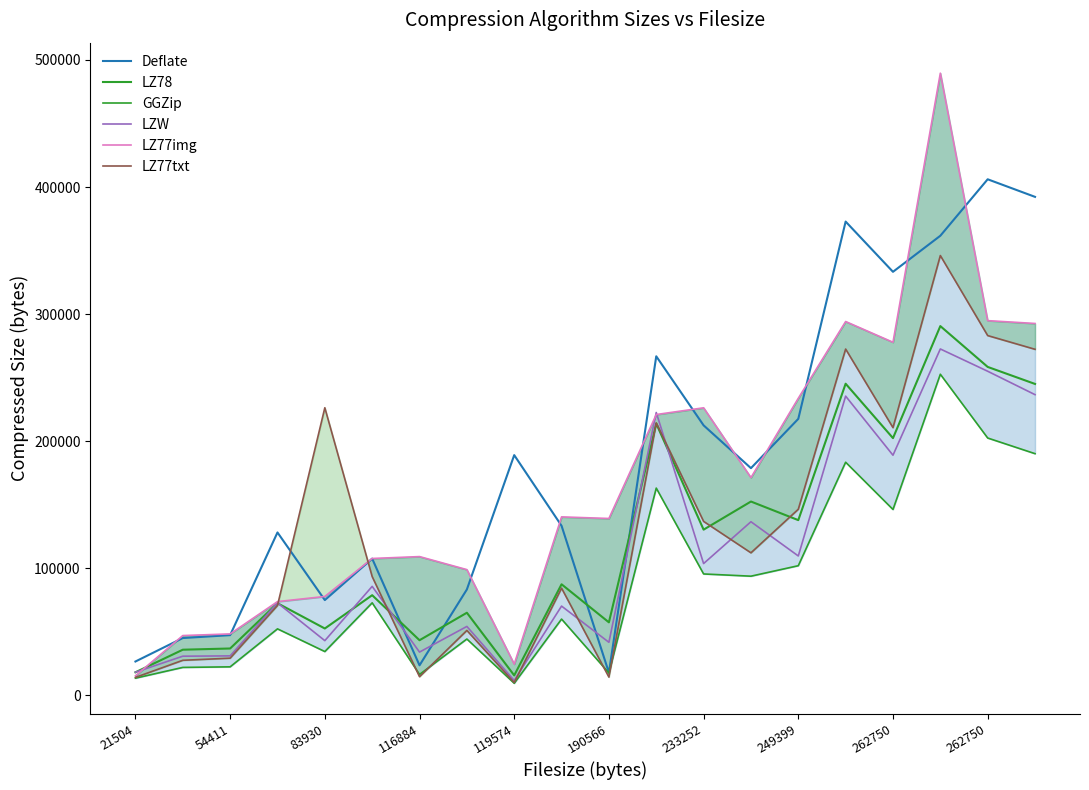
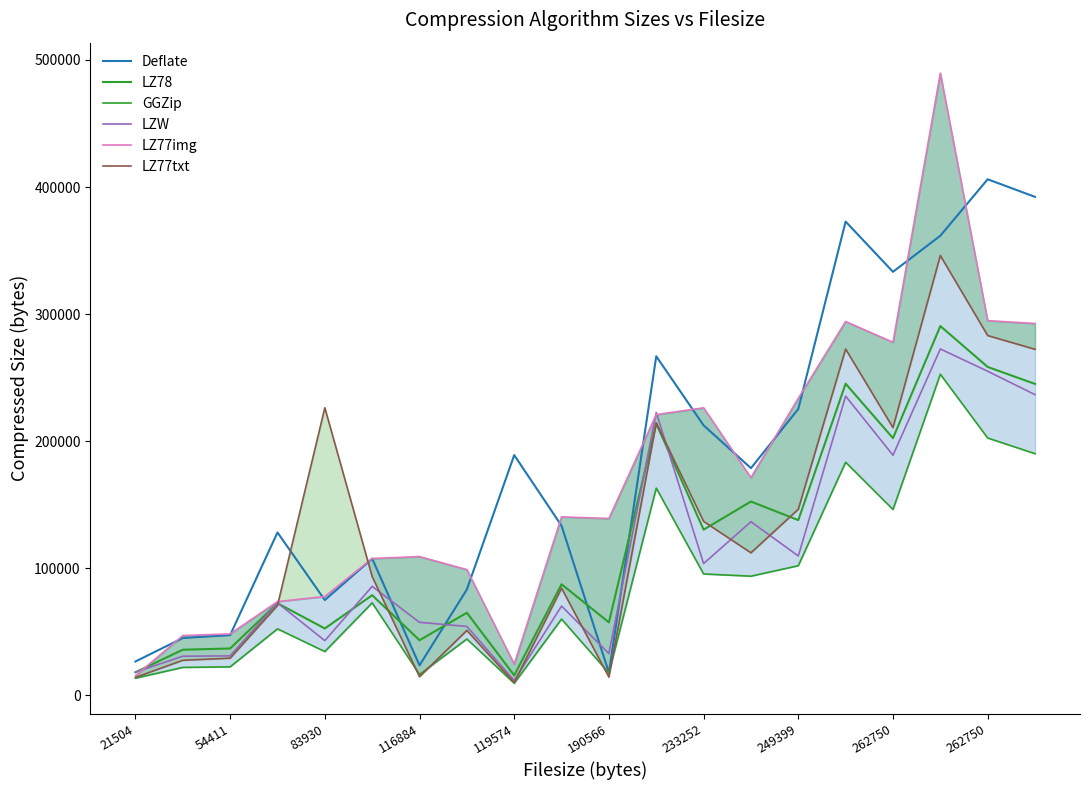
  {
    "Deflate": {
      "21504": 27000,
      "83930": 75000,
      "116884": 24000,
      "119574": 189000,
      "233252": 212000,
-     "249399": 218000
+     "249399": 225000
    },
    "LZW": {
      "83930": 43000,
-     "116884": 34000,
-     "190566": 42000,
+     "116884": 57000,
+     "190566": 33000,
      "233252": 104000,
      "249399": 110000
    },
    "LZ77img": {
      "83930": 78000
    },
    "LZ77txt": {
      "190566": 14000,
      "233252": 137000,
      "249399": 146000
    }
  }
